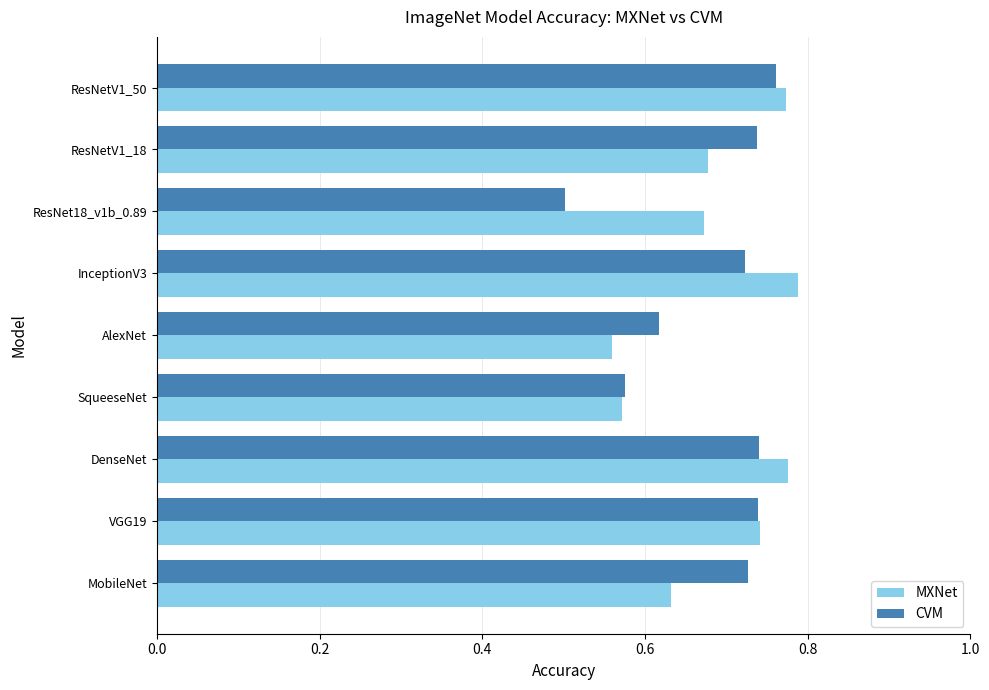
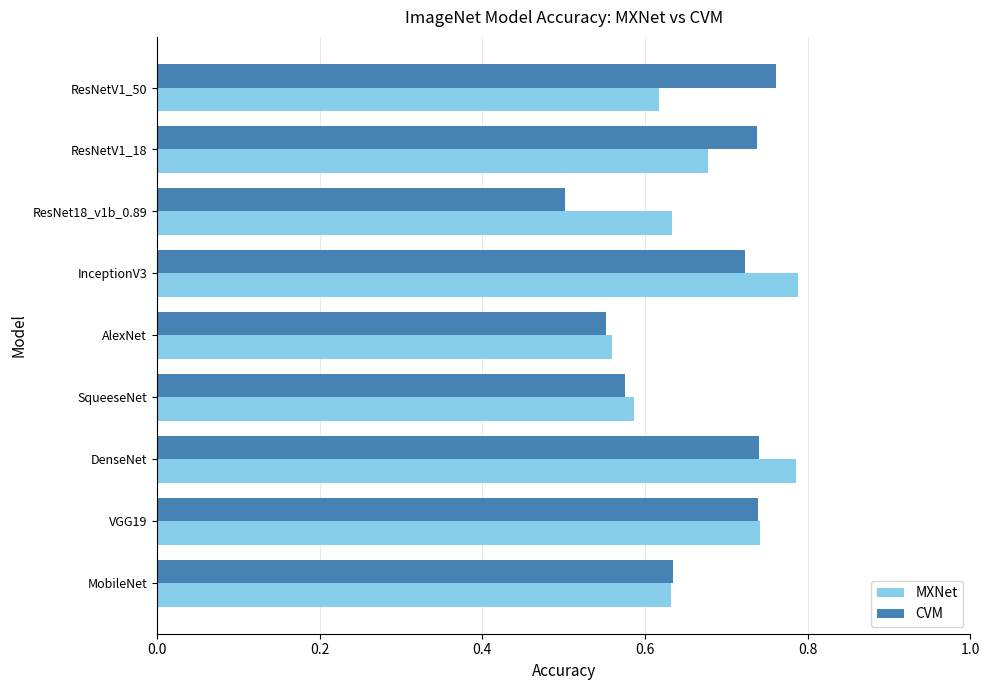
  {
    "MXNet": {
-     "ResNetV1_50": 0.77,
+     "ResNetV1_50": 0.62,
      "ResNetV1_18": 0.68,
-     "ResNet18_v1b_0.89": 0.67,
+     "ResNet18_v1b_0.89": 0.63,
      "InceptionV3": 0.79,
      "AlexNet": 0.56,
-     "SqueeseNet": 0.57,
-     "DenseNet": 0.78,
+     "SqueeseNet": 0.59,
+     "DenseNet": 0.79,
      "VGG19": 0.74,
      "MobileNet": 0.63
    },
    "CVM": {
      "ResNetV1_50": 0.76,
      "ResNetV1_18": 0.74,
      "ResNet18_v1b_0.89": 0.50,
      "InceptionV3": 0.72,
-     "AlexNet": 0.62,
+     "AlexNet": 0.55,
      "SqueeseNet": 0.58,
      "DenseNet": 0.74,
      "VGG19": 0.74,
-     "MobileNet": 0.73
+     "MobileNet": 0.63
    }
  }
